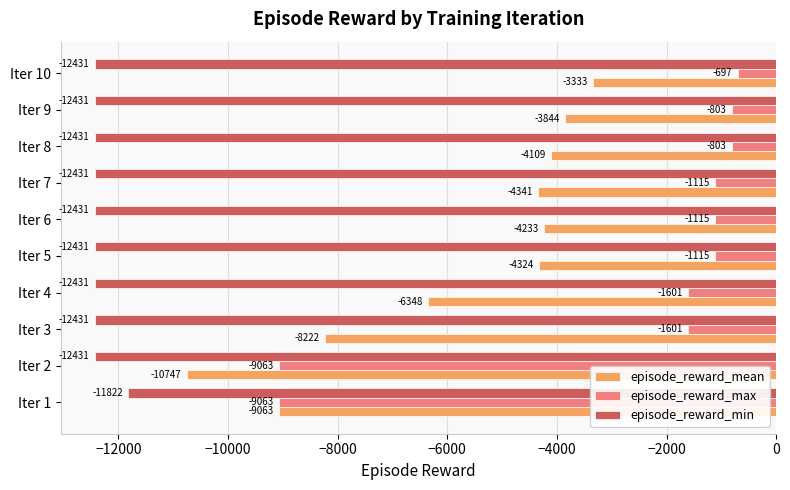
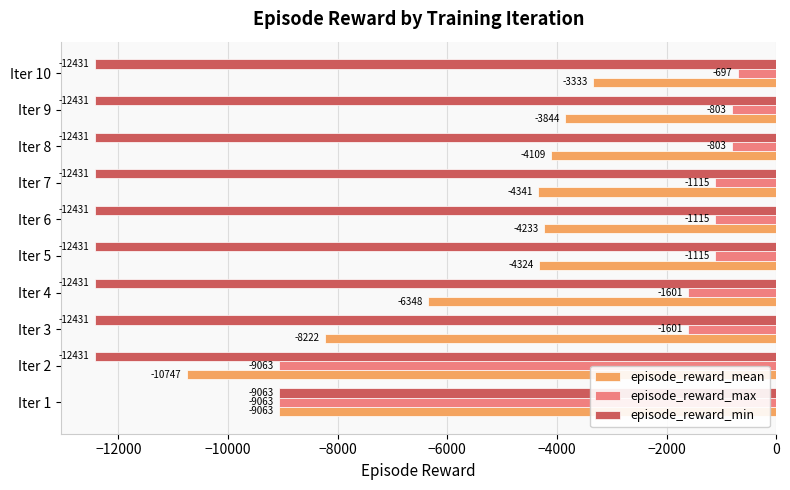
  {
    "episode_reward_min": {
      "Iter 10": -12431,
      "Iter 9": -12431,
      "Iter 8": -12431,
      "Iter 7": -12431,
      "Iter 6": -12431,
      "Iter 5": -12431,
      "Iter 4": -12431,
      "Iter 3": -12431,
      "Iter 2": -12431,
-     "Iter 1": -11822
+     "Iter 1": -9063
    }
  }
